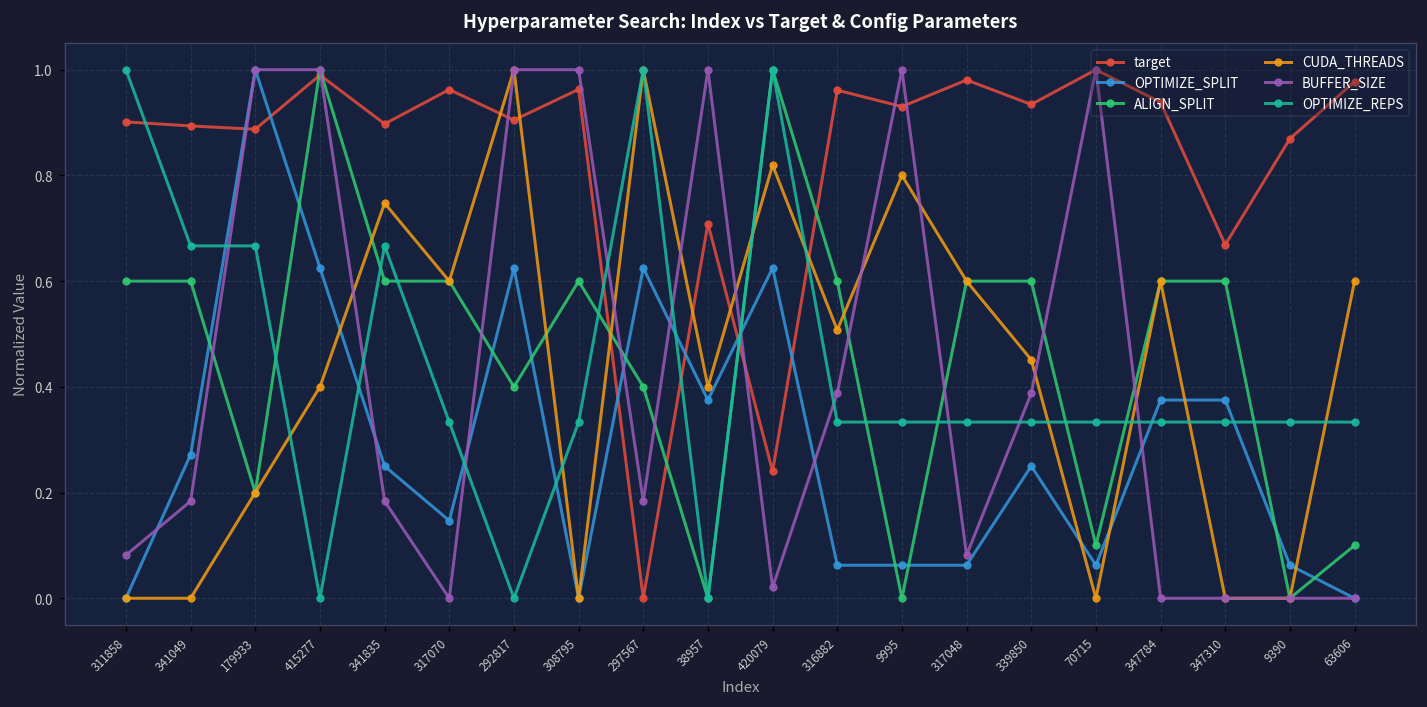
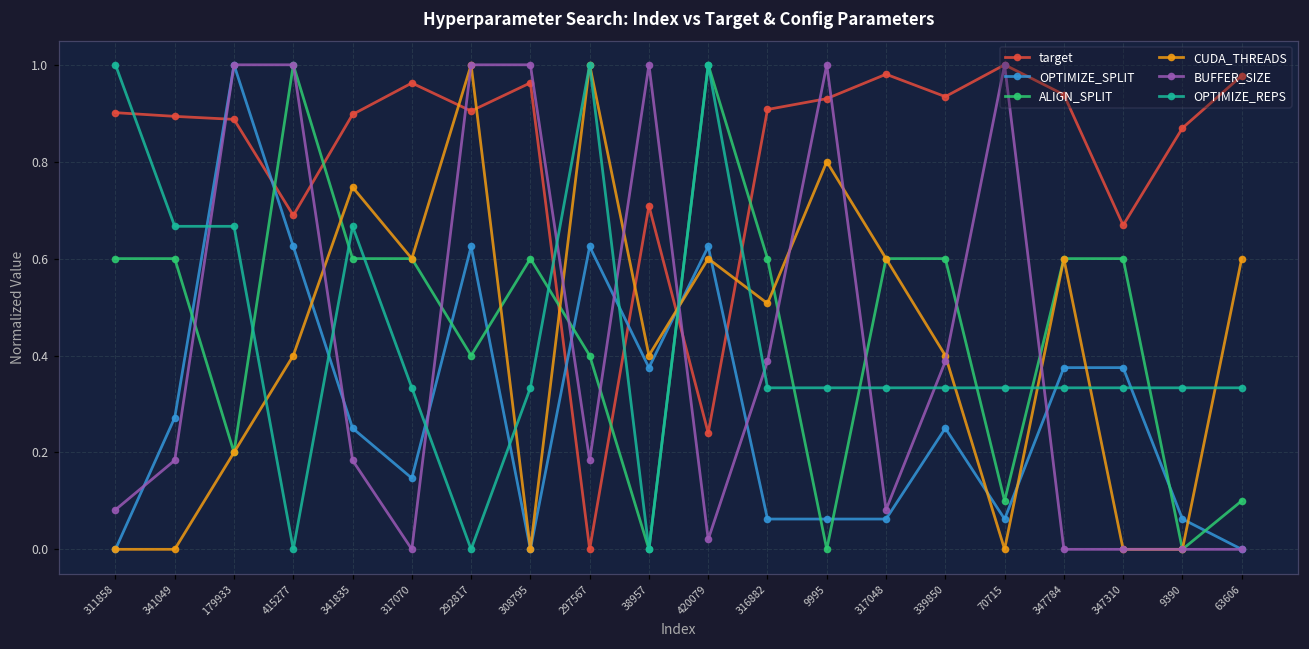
  {
    "target": {
      "311858": 0.90,
      "341049": 0.89,
      "179933": 0.89,
-     "415277": 0.99,
+     "415277": 0.69,
      "341835": 0.90,
      "317070": 0.96,
      "292817": 0.90,
      "308795": 0.96,
      "297567": 0.00,
      "38957": 0.71,
      "420079": 0.24,
-     "316882": 0.96,
+     "316882": 0.91,
      "9995": 0.93,
      "317048": 0.98,
      "339850": 0.93,
      "347310": 0.67,
      "9390": 0.87
    },
    "OPTIMIZE_SPLIT": {
      "341049": 0.27,
      "415277": 0.63,
      "341835": 0.25,
      "317070": 0.15,
      "292817": 0.63,
      "297567": 0.63,
      "38957": 0.38,
      "420079": 0.63,
      "316882": 0.06,
      "9995": 0.06,
      "317048": 0.06,
      "339850": 0.25,
      "70715": 0.06,
      "347784": 0.38,
      "347310": 0.38,
      "9390": 0.06
    },
    "CUDA_THREADS": {
      "341049": 0.00,
      "415277": 0.40,
      "341835": 0.75,
      "38957": 0.40,
-     "420079": 0.82,
+     "420079": 0.60,
      "316882": 0.51,
      "9995": 0.80,
-     "339850": 0.45,
+     "339850": 0.40,
      "70715": 0.00,
      "63606": 0.60
    },
    "BUFFER_SIZE": {
      "311858": 0.08,
      "341049": 0.18,
      "341835": 0.18,
      "317070": 0.00,
      "308795": 1.00,
      "297567": 0.18,
      "38957": 1.00,
      "420079": 0.02,
      "316882": 0.39,
      "9995": 1.00,
      "317048": 0.08,
      "339850": 0.39,
      "347784": 0.00
    }
  }
